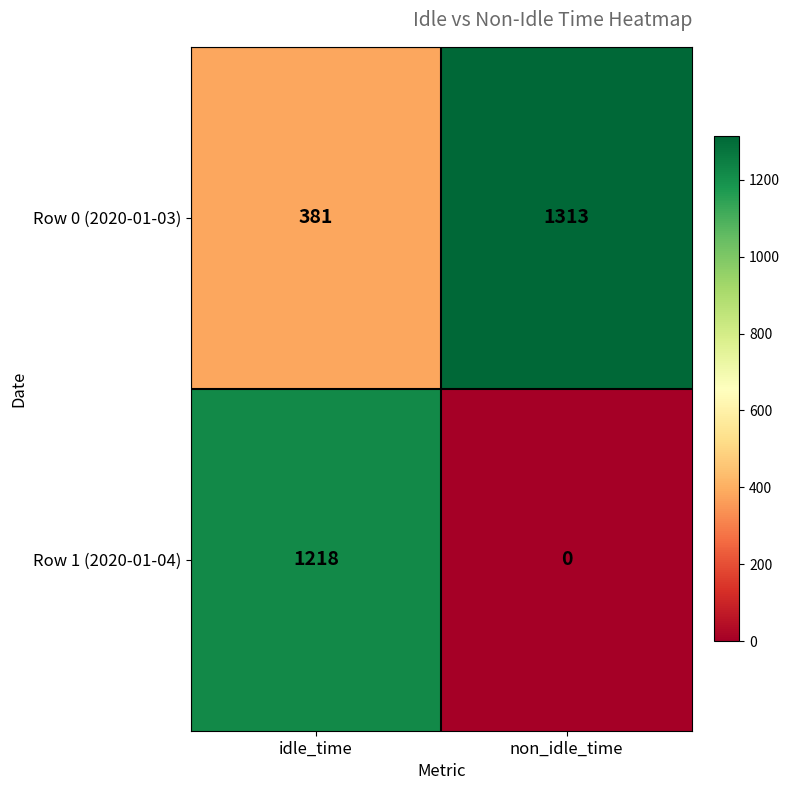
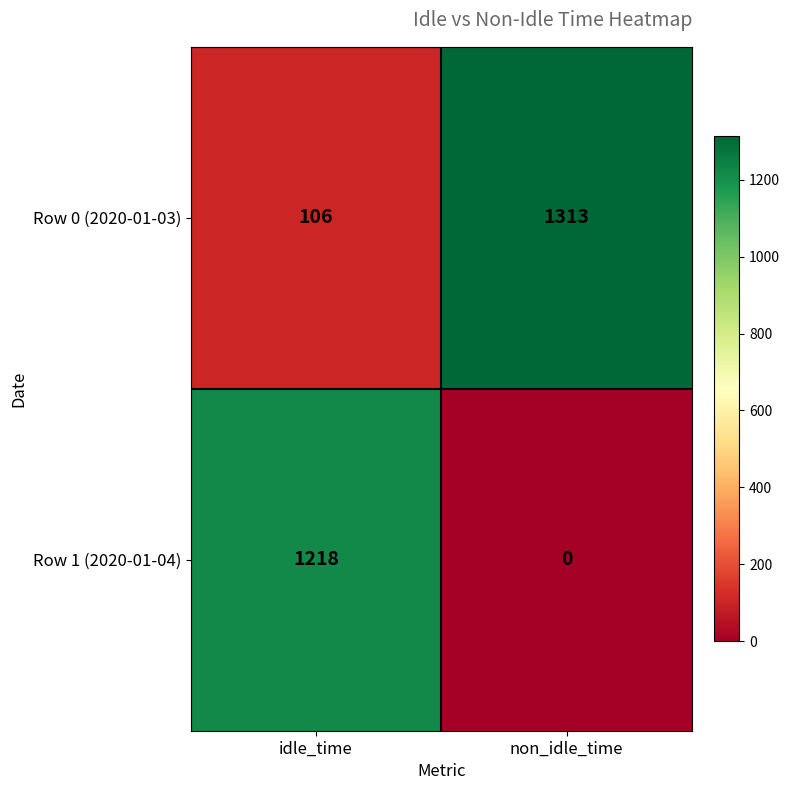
  {
    "Row 0 (2020-01-03)": {
-     "idle_time": 381,
+     "idle_time": 106,
      "non_idle_time": 1313
    },
    "Row 1 (2020-01-04)": {
      "idle_time": 1218,
      "non_idle_time": 0
    }
  }
